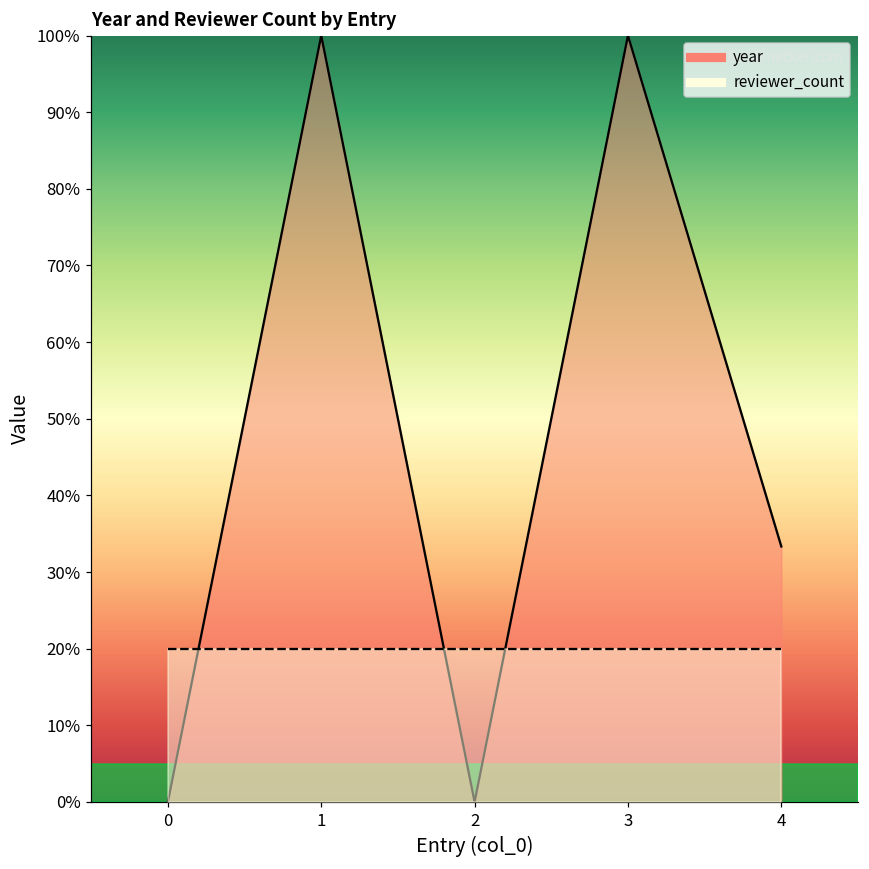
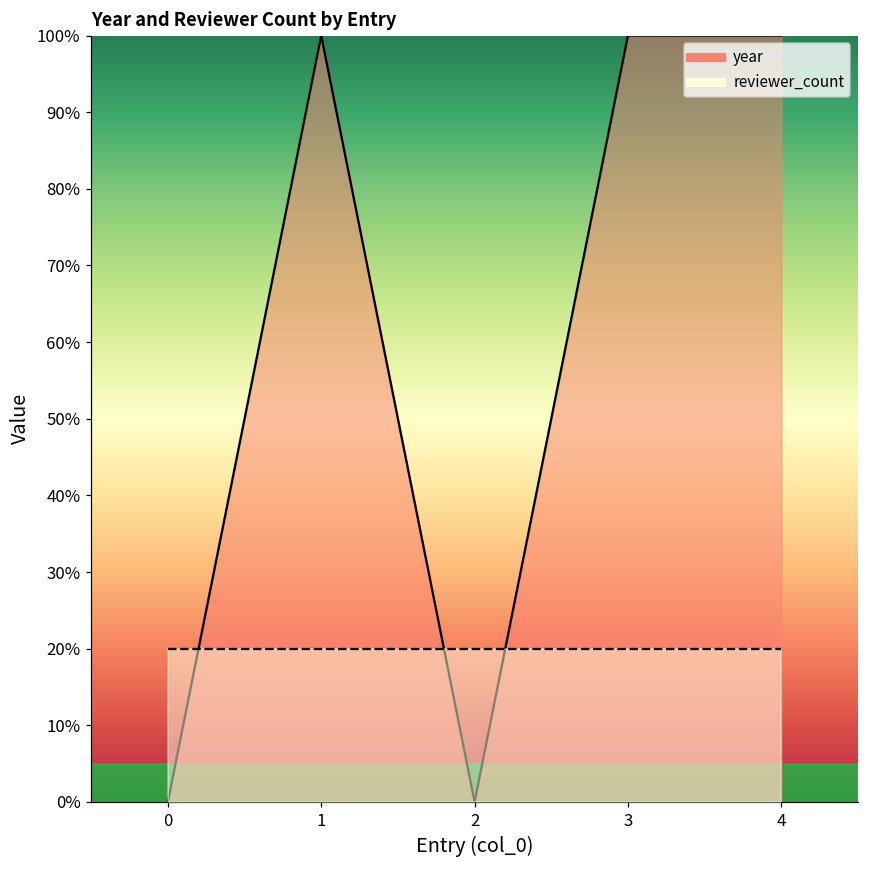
  {
    "year": {
      "1": "100%",
      "3": "100%",
-     "4": "33%"
+     "4": "100%"
    },
    "reviewer_count": {
      "0": "20%",
      "1": "20%",
      "2": "20%",
      "3": "20%",
      "4": "20%"
    }
  }
